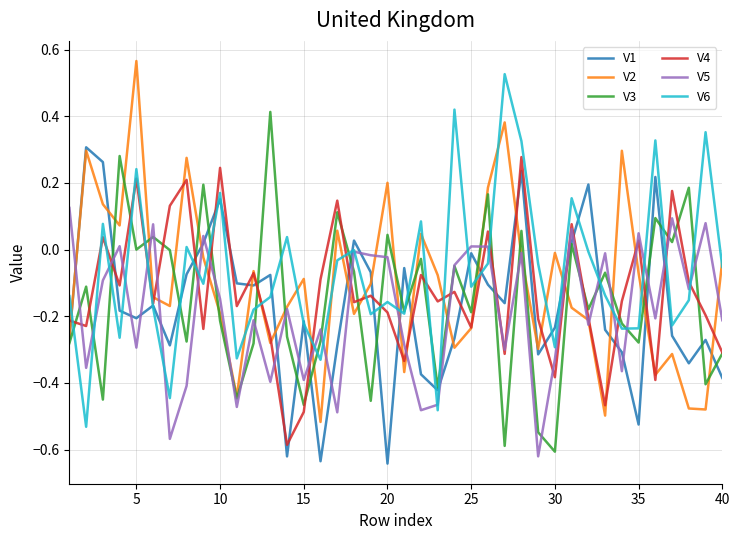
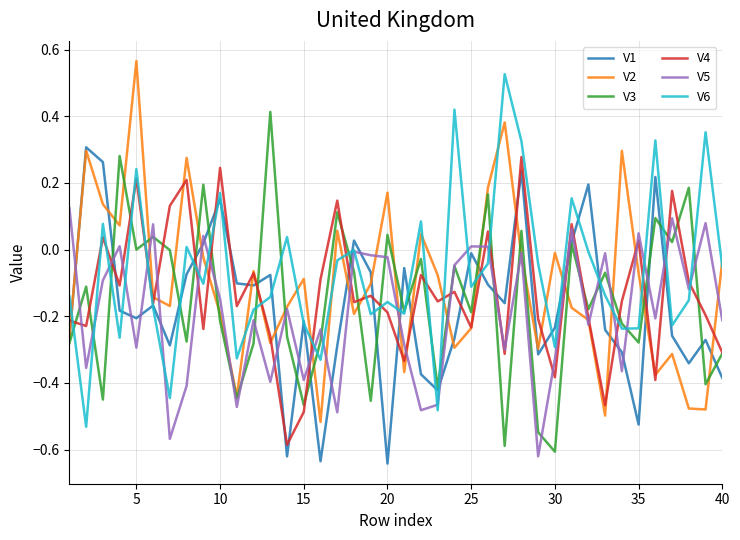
  {
    "V1": {
      "5": -0.21,
      "10": 0.15,
      "20": -0.64,
      "25": -0.01,
      "30": -0.23,
      "35": -0.52,
      "40": -0.39
    },
    "V2": {
      "5": 0.57,
      "10": -0.19,
      "15": -0.09,
-     "20": 0.20,
+     "20": 0.17,
      "30": -0.01,
      "35": -0.07,
      "40": -0.03
    },
    "V3": {
      "5": 0.00,
      "10": -0.21,
      "15": -0.47,
      "20": 0.04,
      "25": -0.19,
      "30": -0.61,
      "35": -0.28
    },
    "V4": {
      "5": 0.21,
      "10": 0.24,
      "15": -0.49,
      "20": -0.19,
      "30": -0.38,
      "35": 0.03
    },
    "V5": {
      "5": -0.29,
      "10": -0.15,
      "15": -0.39,
      "20": -0.02,
      "25": 0.01,
      "30": -0.33,
      "35": 0.05,
      "40": -0.21
    },
    "V6": {
      "5": 0.24,
      "10": 0.17,
      "20": -0.16,
      "25": -0.11,
      "30": -0.29,
      "35": -0.24,
      "40": -0.05
    }
  }
